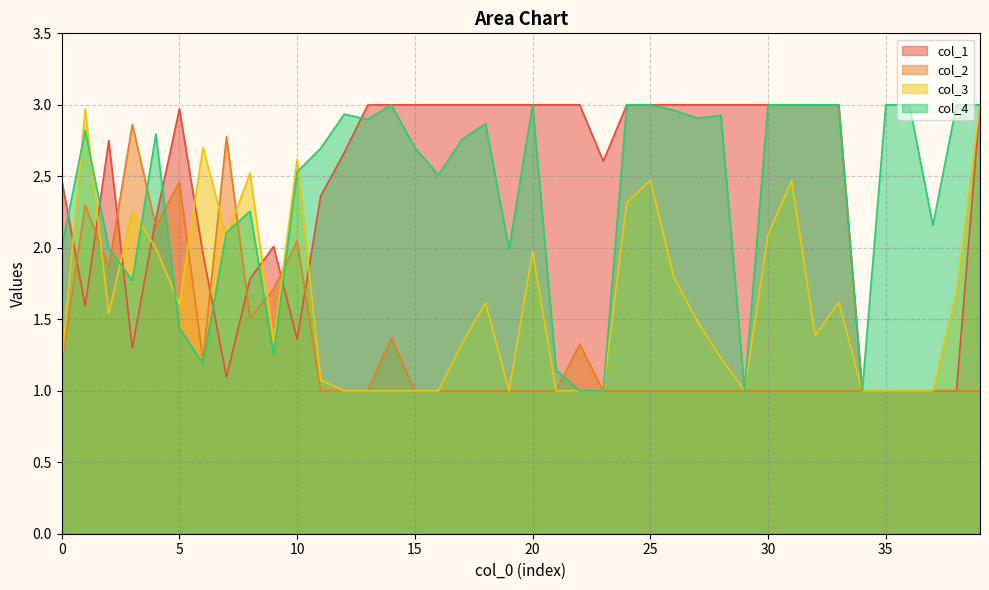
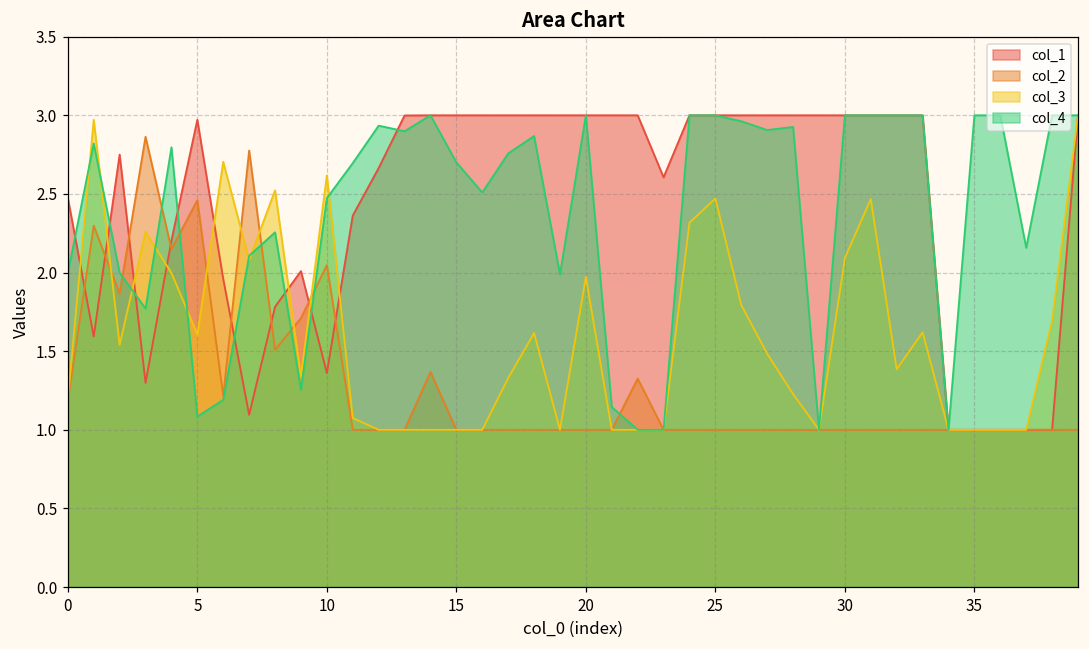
  {
    "col_4": {
      "0": 2.00,
-     "5": 1.44,
-     "10": 2.53,
+     "5": 1.08,
+     "10": 2.47,
      "15": 2.70,
      "35": 3.00
    }
  }
